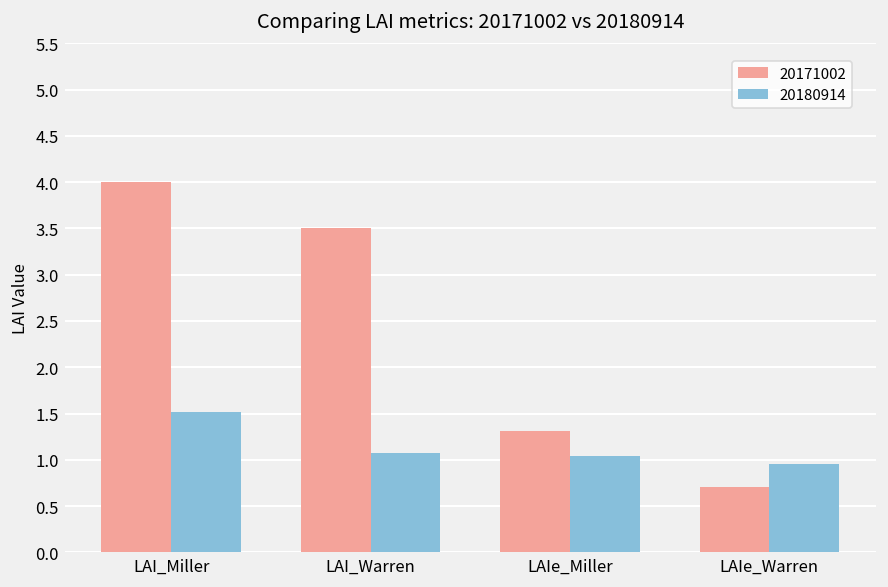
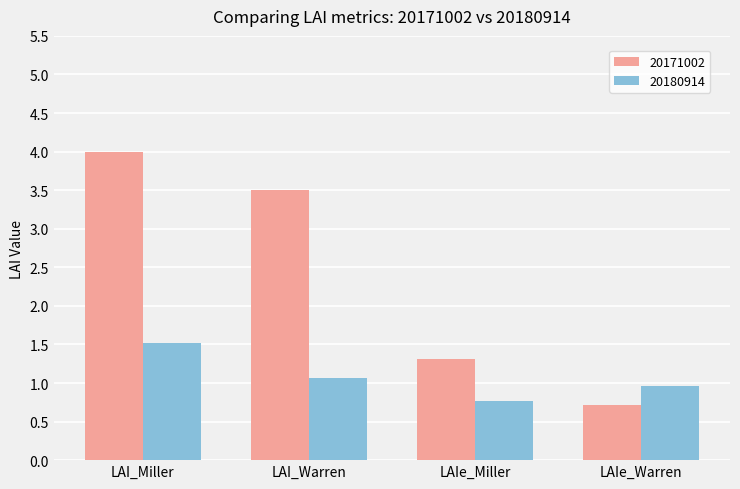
  {
    "20171002": {
      "LAI_Miller": 4.0,
      "LAI_Warren": 3.5,
      "LAIe_Miller": 1.3,
      "LAIe_Warren": 0.7
    },
    "20180914": {
      "LAI_Miller": 1.5,
      "LAI_Warren": 1.1,
-     "LAIe_Miller": 1.0,
+     "LAIe_Miller": 0.8,
      "LAIe_Warren": 1.0
    }
  }
